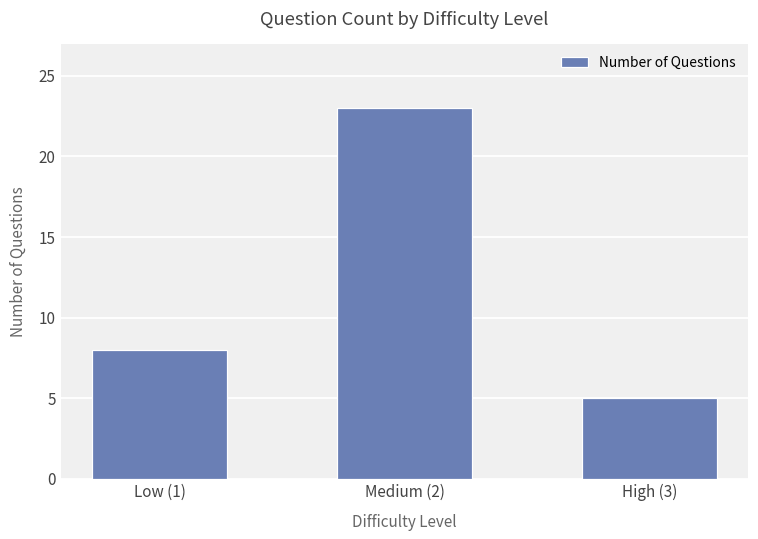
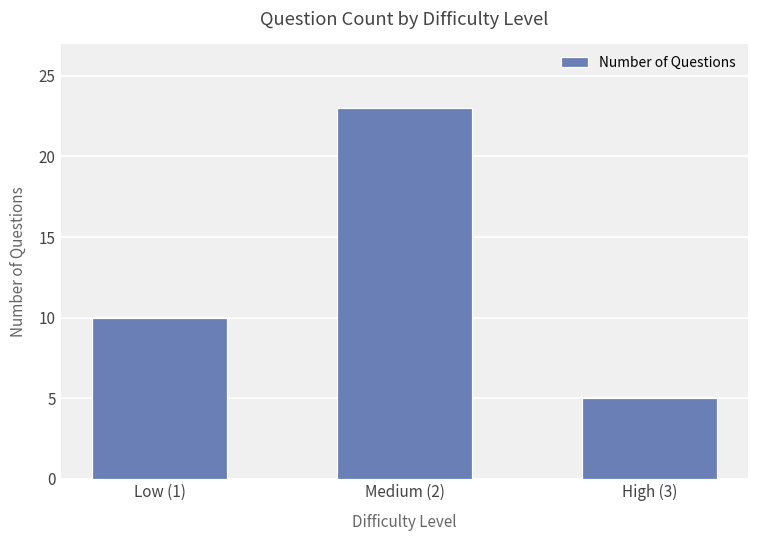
  {
-   "Low (1)": 8,
+   "Low (1)": 10,
    "Medium (2)": 23,
    "High (3)": 5
  }
